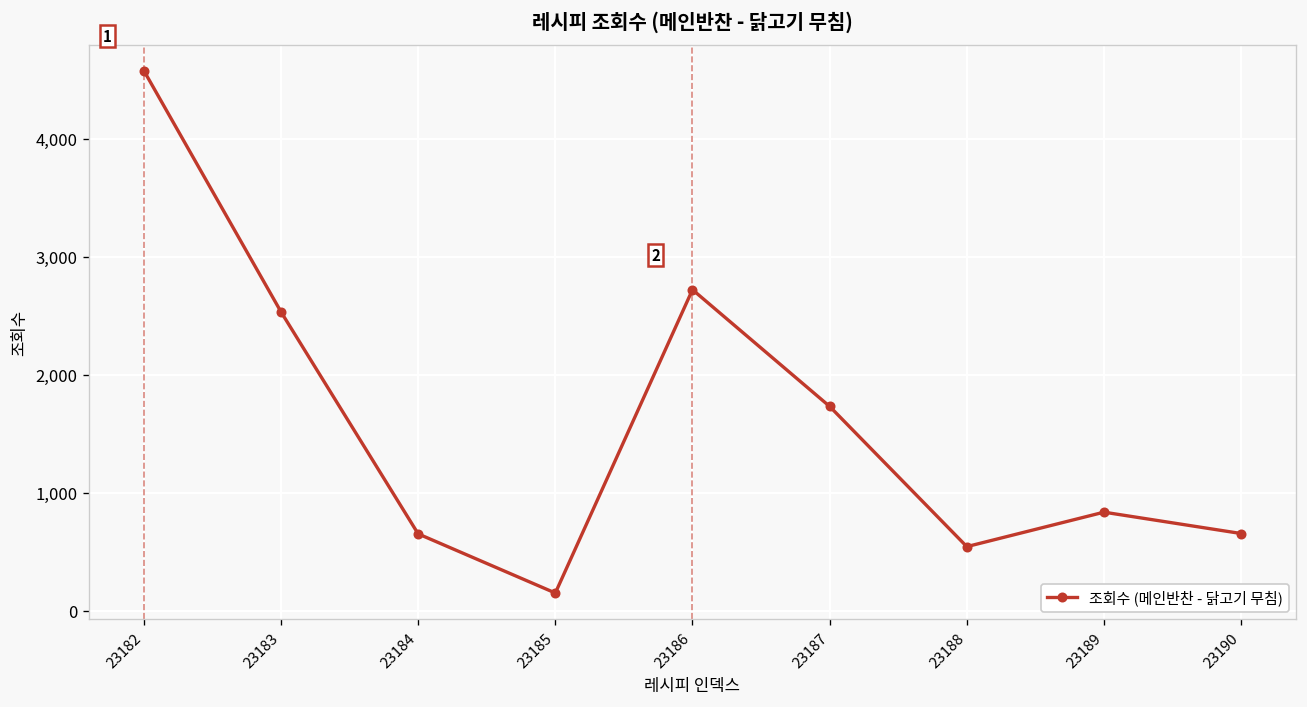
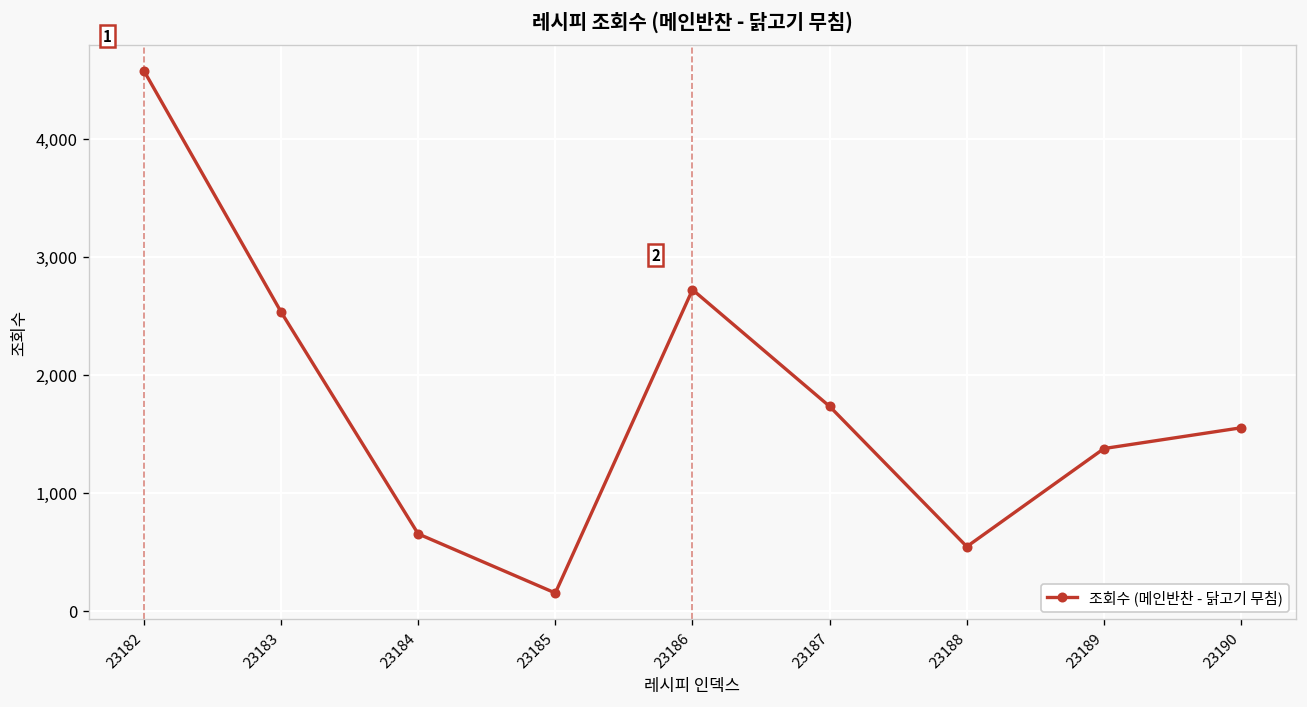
  {
    "23182": "4,600",
    "23183": "2,500",
    "23184": "700",
    "23185": "200",
    "23186": "2,700",
    "23187": "1,700",
    "23188": "500",
-   "23189": "800",
-   "23190": "700"
+   "23189": "1,400",
+   "23190": "1,600"
  }
